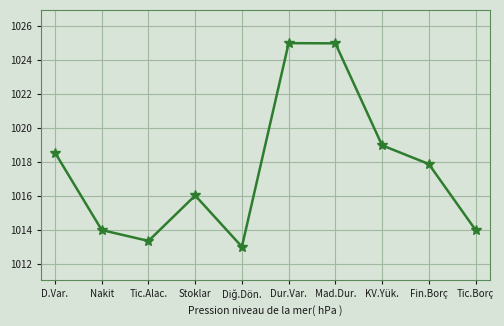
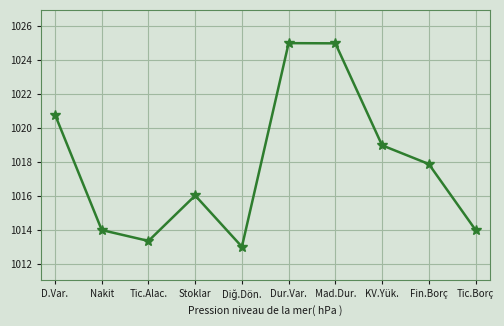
  {
-   "D.Var.": 1018.5,
+   "D.Var.": 1020.8,
    "Nakit": 1014.0,
    "Tic.Alac.": 1013.3,
    "Stoklar": 1016.0,
    "Diğ.Dön.": 1013.0,
    "Dur.Var.": 1025.0,
    "Mad.Dur.": 1025.0,
    "KV.Yük.": 1019.0,
    "Fin.Borç": 1017.9,
    "Tic.Borç": 1014.0
  }
